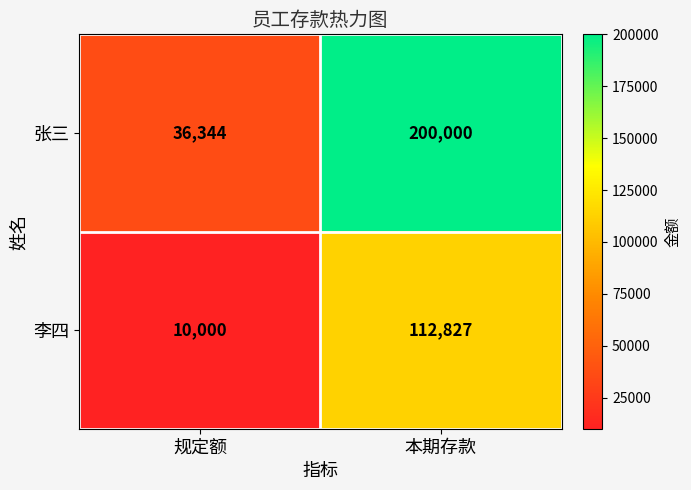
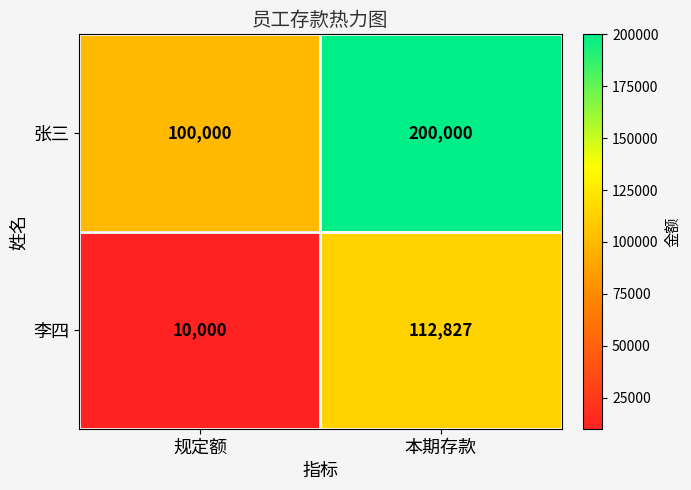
  {
    "张三": {
-     "规定额": "36,344",
+     "规定额": "100,000",
      "本期存款": "200,000"
    },
    "李四": {
      "规定额": "10,000",
      "本期存款": "112,827"
    }
  }
